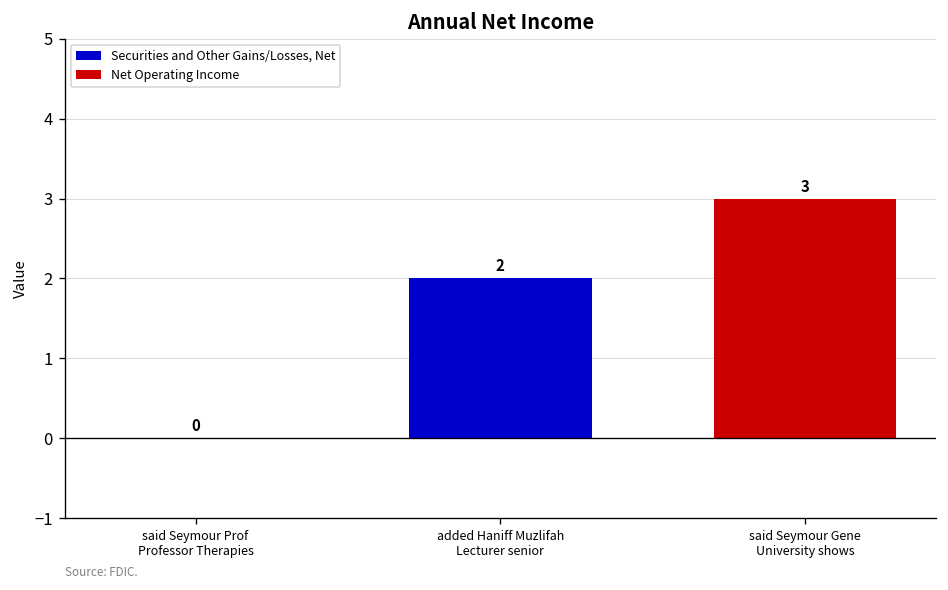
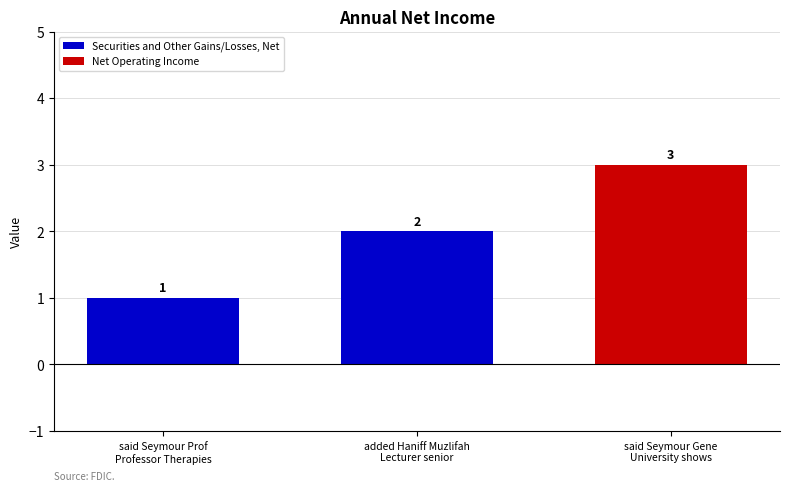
  {
-   "said Seymour Prof Professor Therapies": 0,
+   "said Seymour Prof Professor Therapies": 1,
    "added Haniff Muzlifah Lecturer senior": 2,
    "said Seymour Gene University shows": 3
  }
